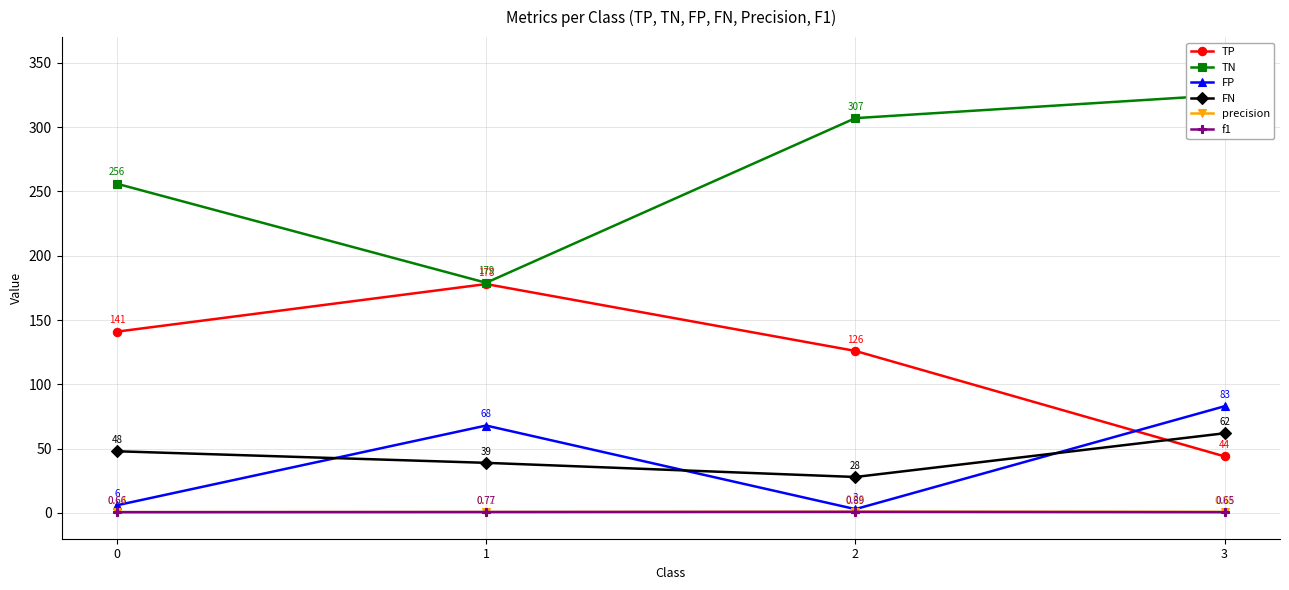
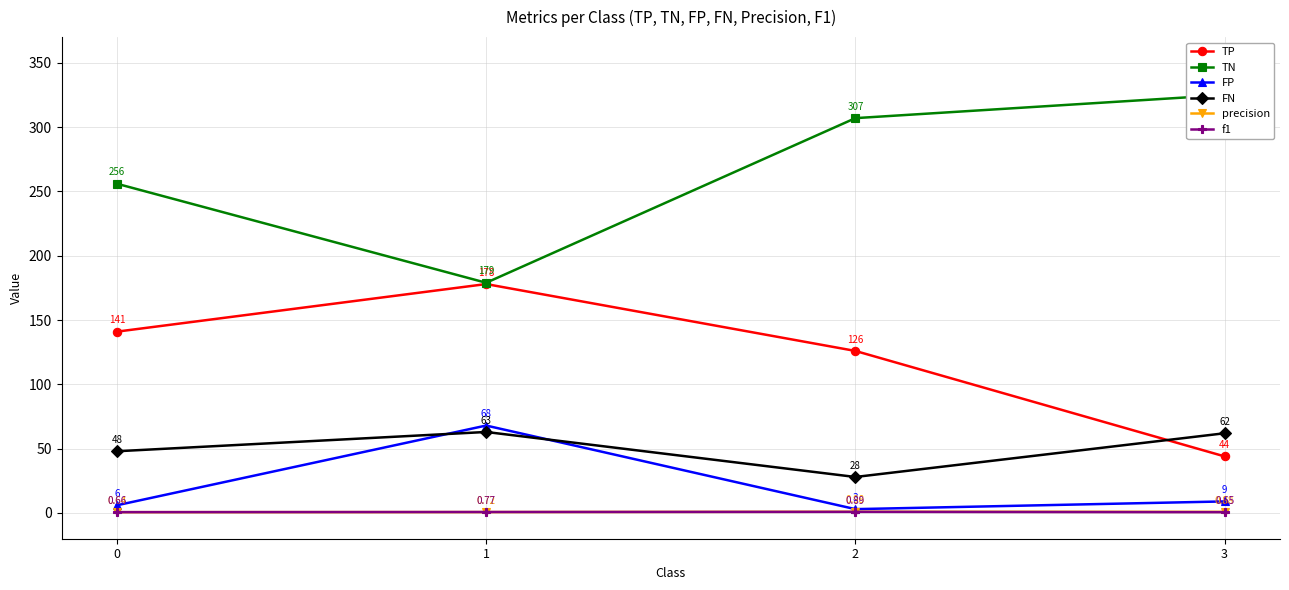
  {
    "TP": {
      "0": 141,
      "2": 126,
      "3": 44
    },
    "TN": {
      "0": 256,
      "2": 307
    },
    "FP": {
-     "3": 83
+     "3": 9
    },
    "FN": {
      "0": 48,
-     "1": 39,
+     "1": 63,
      "2": 28,
      "3": 62
    }
  }
